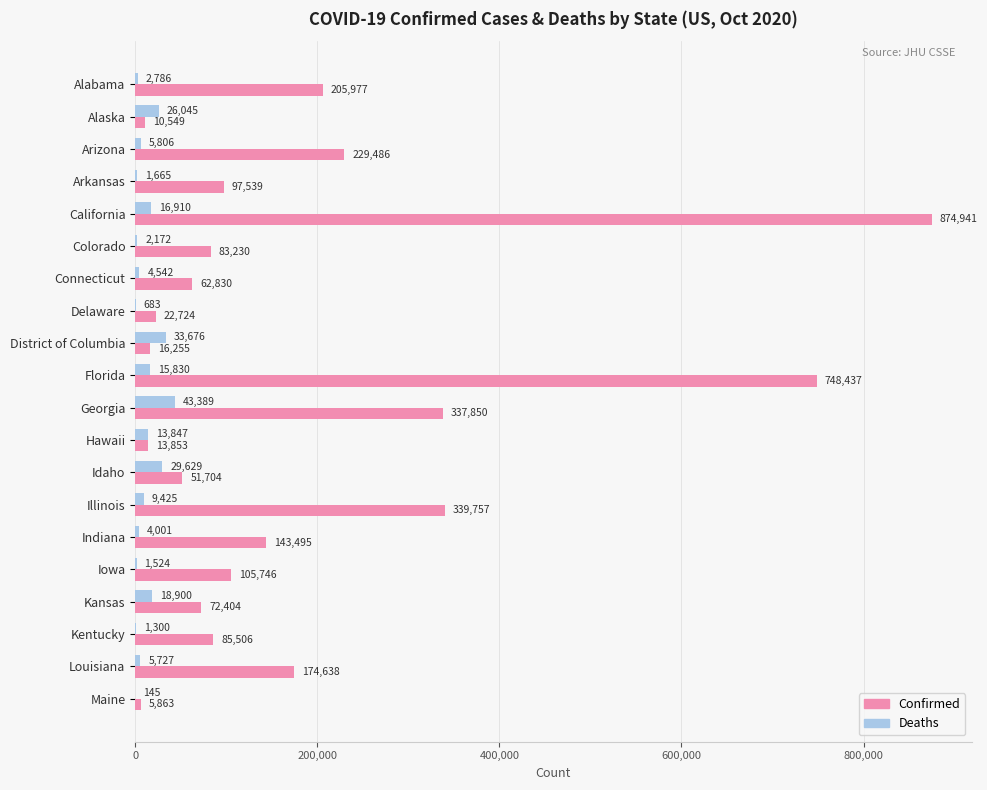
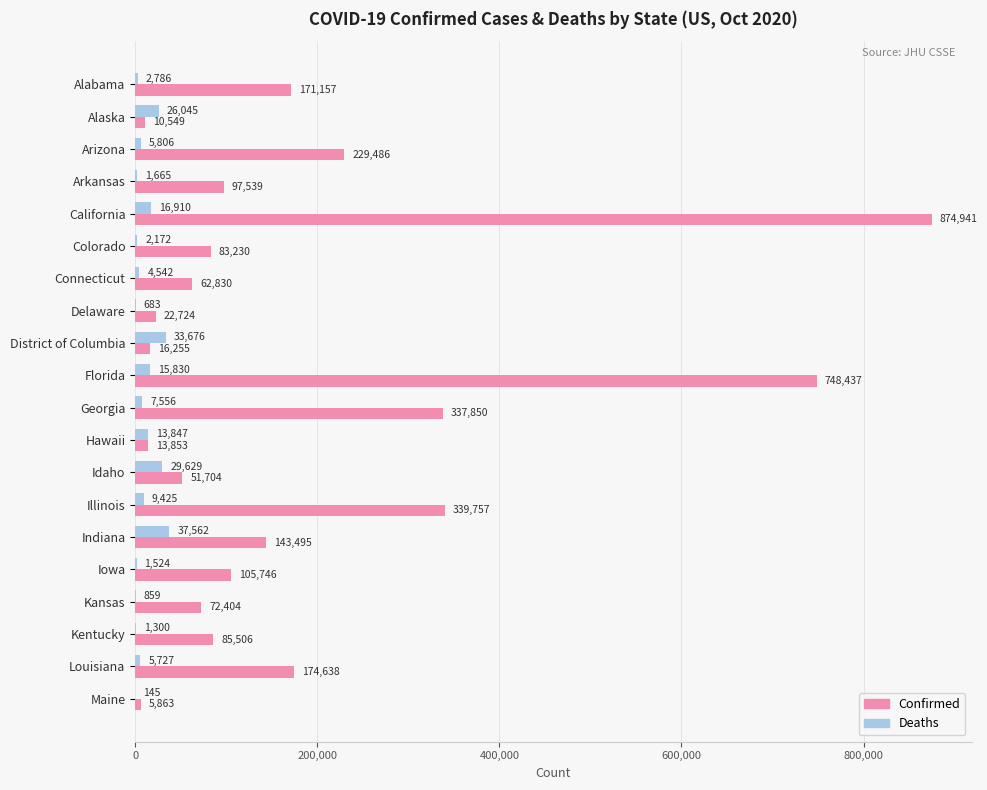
  {
    "Confirmed": {
-     "Alabama": "205,977",
+     "Alabama": "171,157",
      "Alaska": "10,549",
      "Arizona": "229,486",
      "Arkansas": "97,539",
      "California": "874,941",
      "Colorado": "83,230",
      "Connecticut": "62,830",
      "Delaware": "22,724",
      "District of Columbia": "16,255",
      "Florida": "748,437",
      "Georgia": "337,850",
      "Hawaii": "13,853",
      "Idaho": "51,704",
      "Illinois": "339,757",
      "Indiana": "143,495",
      "Iowa": "105,746",
      "Kansas": "72,404",
      "Kentucky": "85,506",
      "Louisiana": "174,638",
      "Maine": "5,863"
    },
    "Deaths": {
      "Alabama": "2,786",
      "Alaska": "26,045",
      "Arizona": "5,806",
      "Arkansas": "1,665",
      "California": "16,910",
      "Colorado": "2,172",
      "Connecticut": "4,542",
      "Delaware": "683",
      "District of Columbia": "33,676",
      "Florida": "15,830",
-     "Georgia": "43,389",
+     "Georgia": "7,556",
      "Hawaii": "13,847",
      "Idaho": "29,629",
      "Illinois": "9,425",
-     "Indiana": "4,001",
+     "Indiana": "37,562",
      "Iowa": "1,524",
-     "Kansas": "18,900",
+     "Kansas": "859",
      "Kentucky": "1,300",
      "Louisiana": "5,727",
      "Maine": "145"
    }
  }
